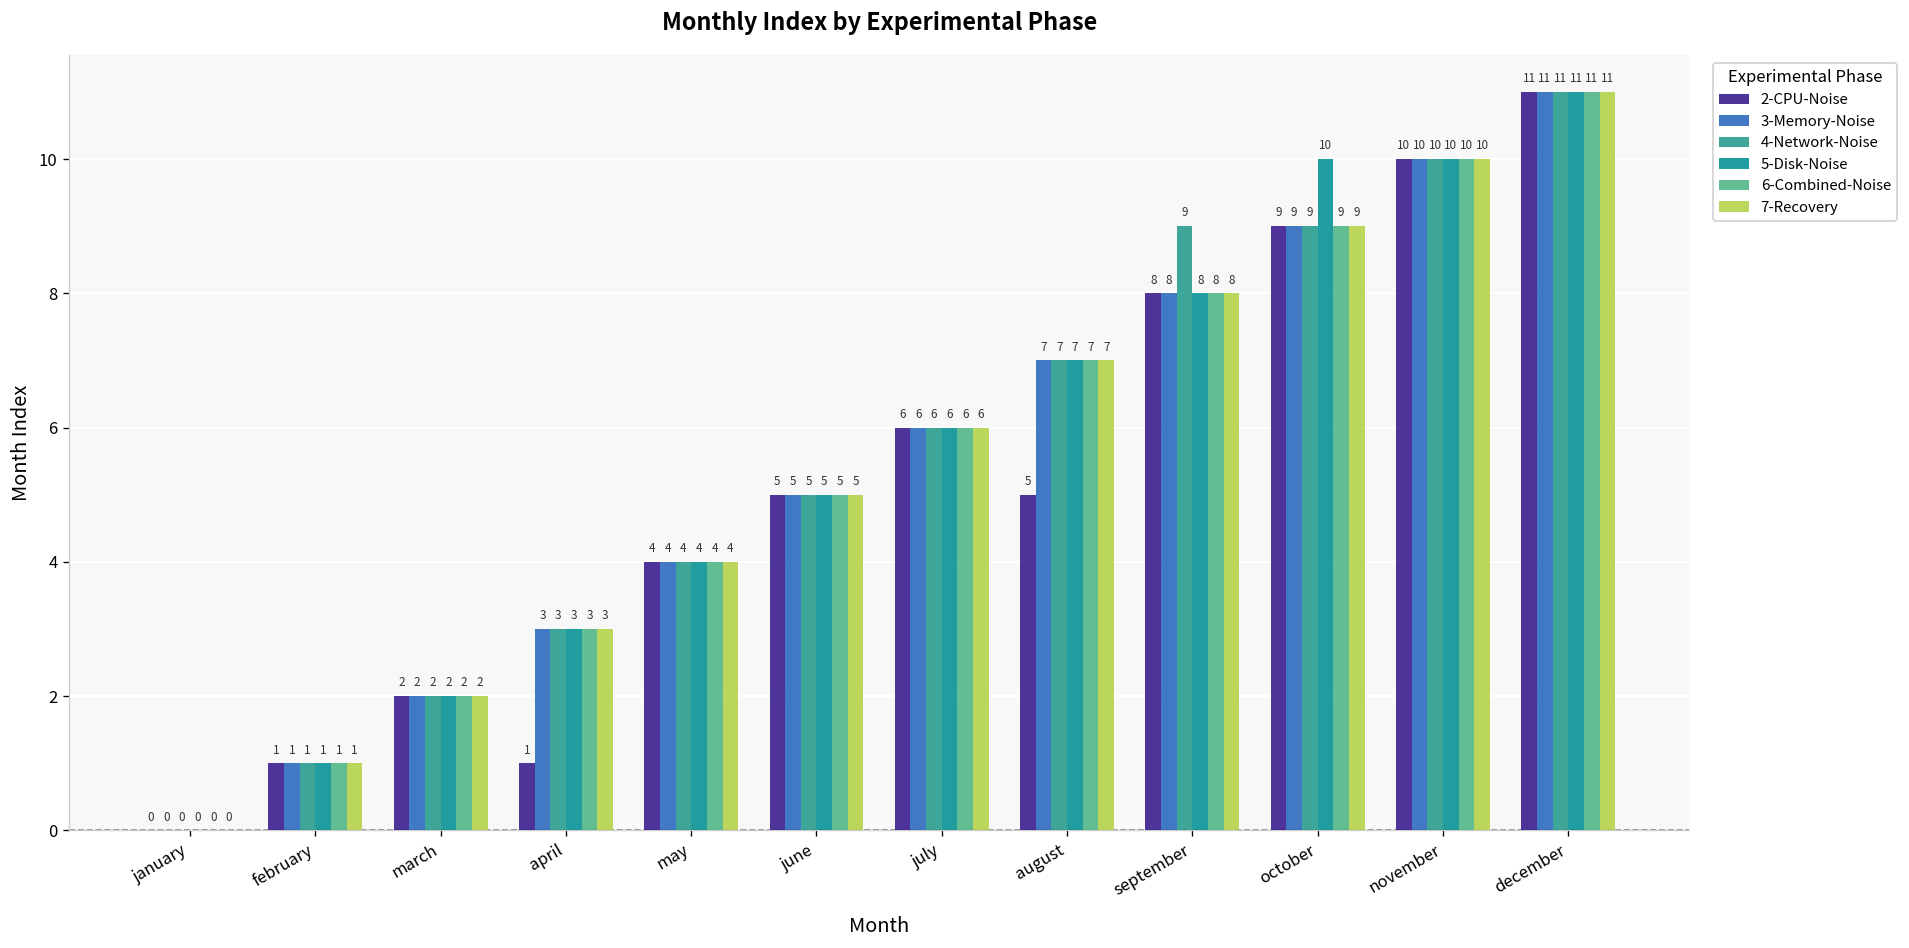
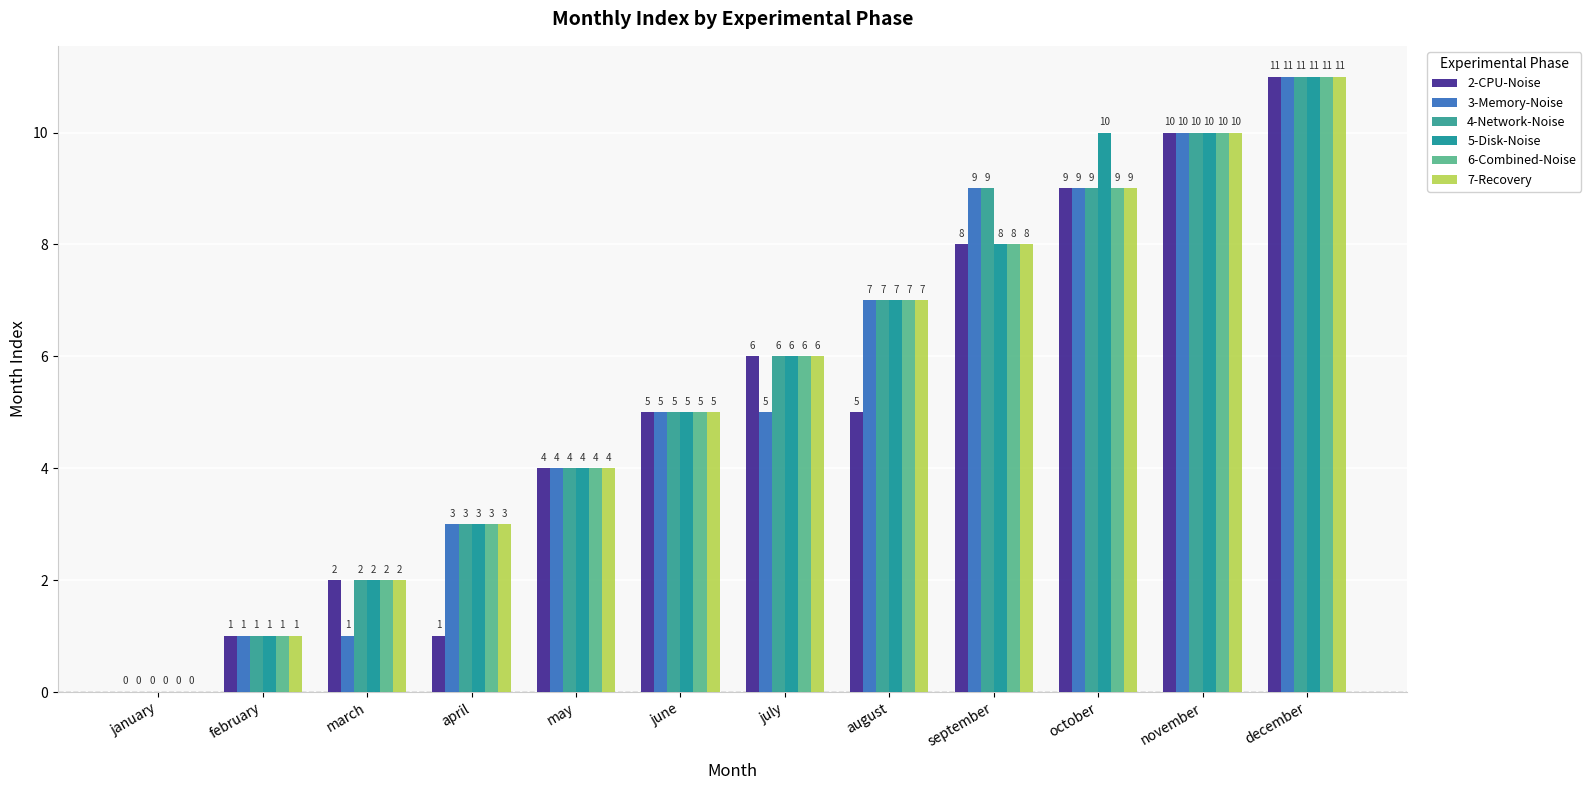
  {
    "2-CPU-Noise": {
      "january": 0,
      "february": 1,
      "march": 2,
      "april": 1,
      "may": 4,
      "june": 5,
      "july": 6,
      "august": 5,
      "september": 8,
      "october": 9,
      "november": 10,
      "december": 11
    },
    "3-Memory-Noise": {
      "january": 0,
      "february": 1,
-     "march": 2,
+     "march": 1,
      "april": 3,
      "may": 4,
      "june": 5,
-     "july": 6,
+     "july": 5,
      "august": 7,
-     "september": 8,
+     "september": 9,
      "october": 9,
      "november": 10,
      "december": 11
    },
    "7-Recovery": {
      "january": 0,
      "february": 1,
      "march": 2,
      "april": 3,
      "may": 4,
      "june": 5,
      "july": 6,
      "august": 7,
      "september": 8,
      "october": 9,
      "november": 10,
      "december": 11
    }
  }
